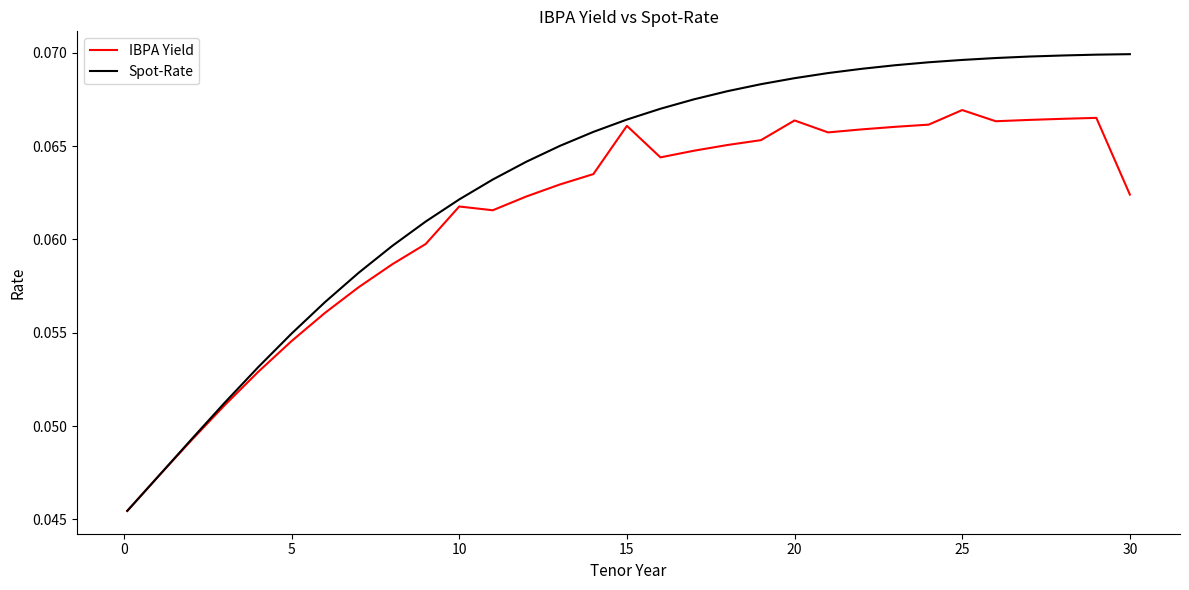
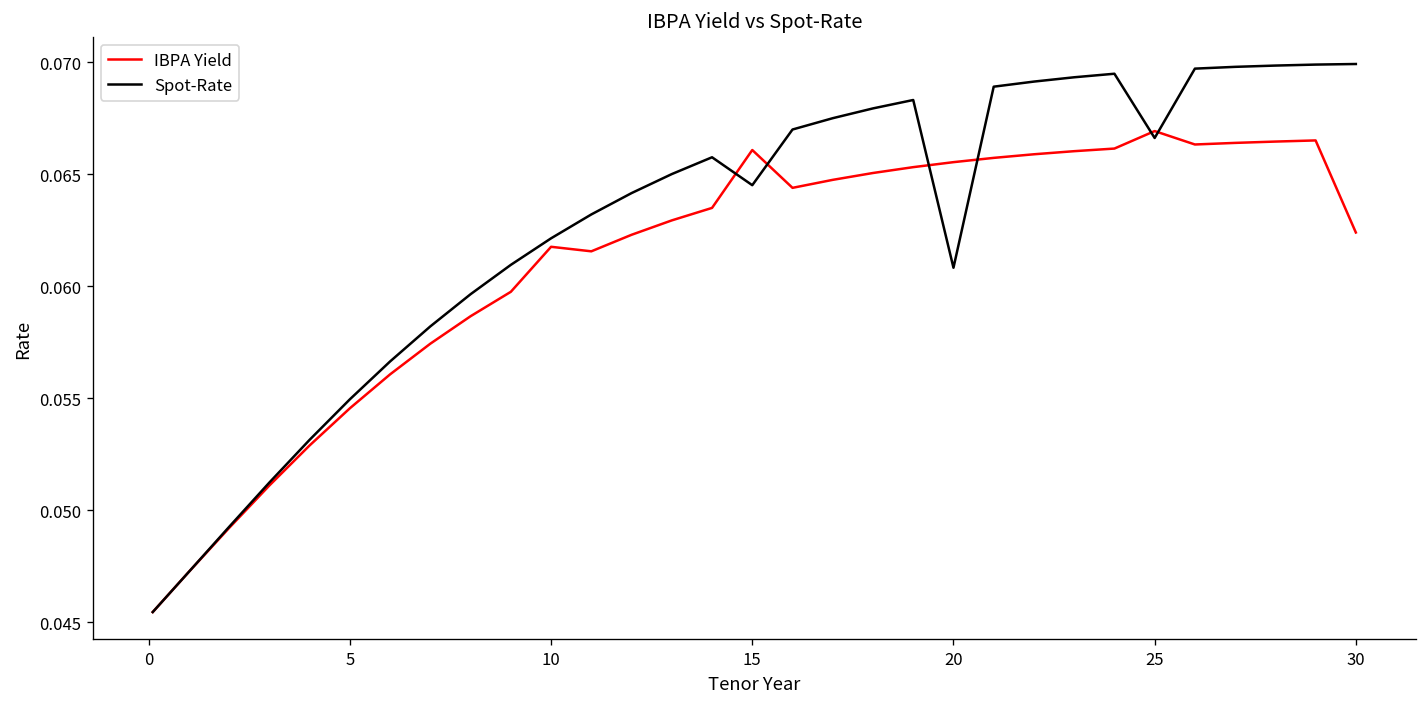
  {
    "IBPA Yield": {
      "5": 0.0546,
      "10": 0.0618,
      "15": 0.0661,
-     "20": 0.0664,
+     "20": 0.0655,
      "25": 0.0669,
      "30": 0.0624
    },
    "Spot-Rate": {
      "5": 0.0550,
      "10": 0.0621,
-     "15": 0.0664,
-     "20": 0.0686,
-     "25": 0.0696,
+     "15": 0.0645,
+     "20": 0.0608,
+     "25": 0.0666,
      "30": 0.0699
    }
  }
